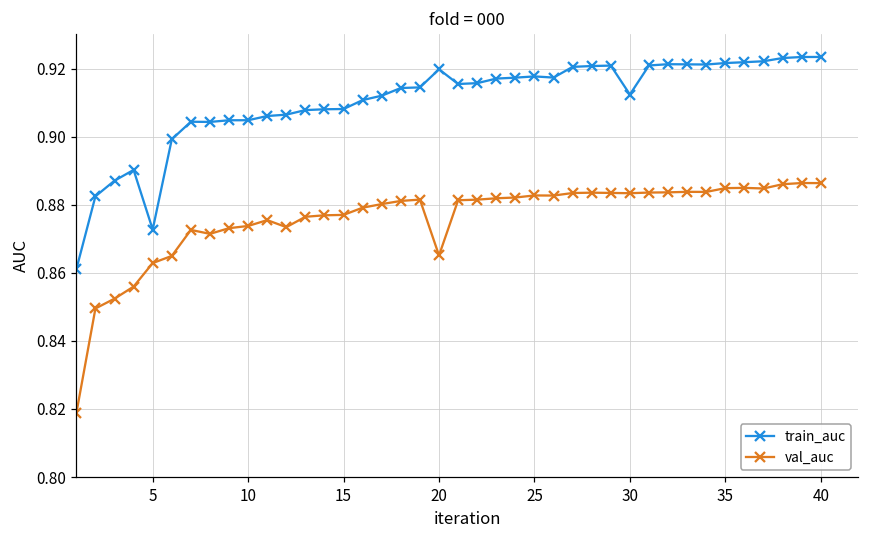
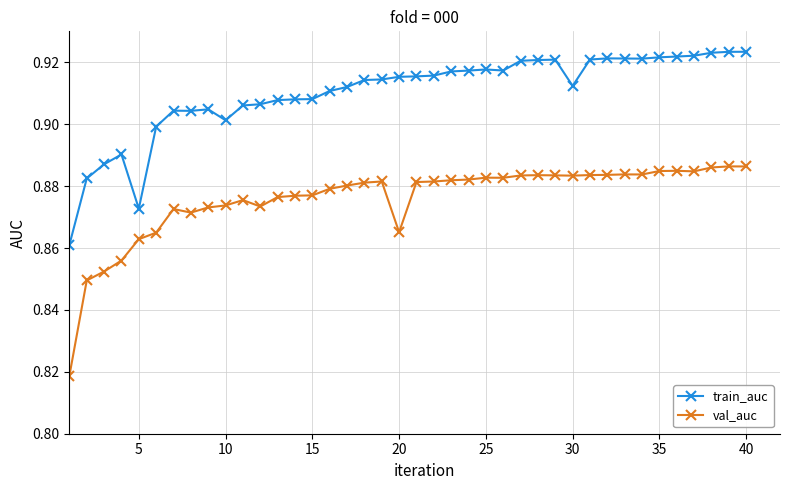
  {
    "train_auc": {
      "5": 0.873,
-     "10": 0.905,
+     "10": 0.901,
      "15": 0.908,
-     "20": 0.920,
+     "20": 0.915,
      "25": 0.918,
      "30": 0.912,
      "35": 0.922,
      "40": 0.923
    },
    "val_auc": {
      "5": 0.863,
      "10": 0.874,
      "15": 0.877,
      "20": 0.865,
      "25": 0.883,
      "30": 0.883,
      "35": 0.885,
      "40": 0.886
    }
  }
